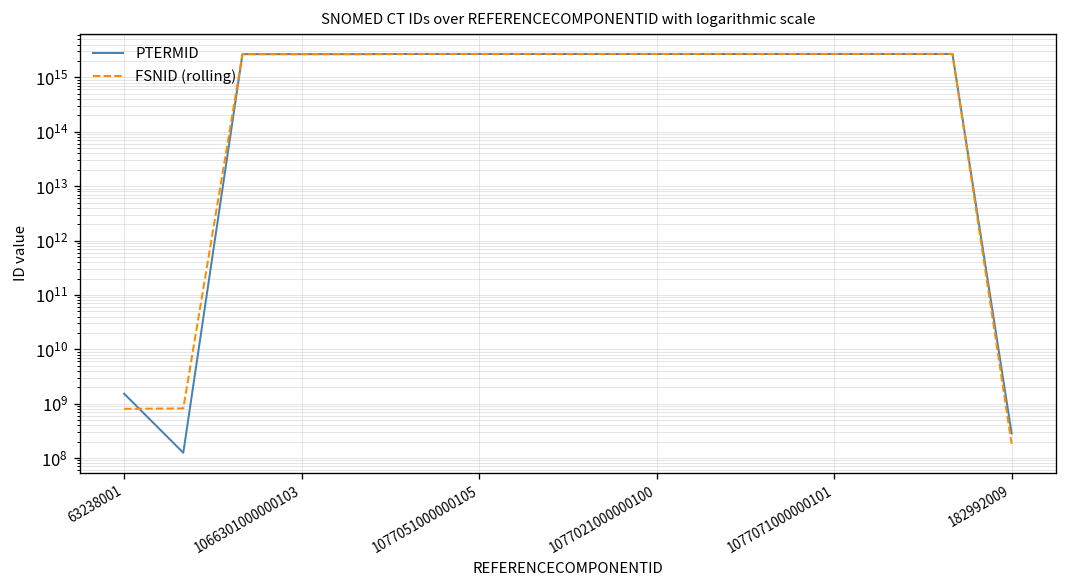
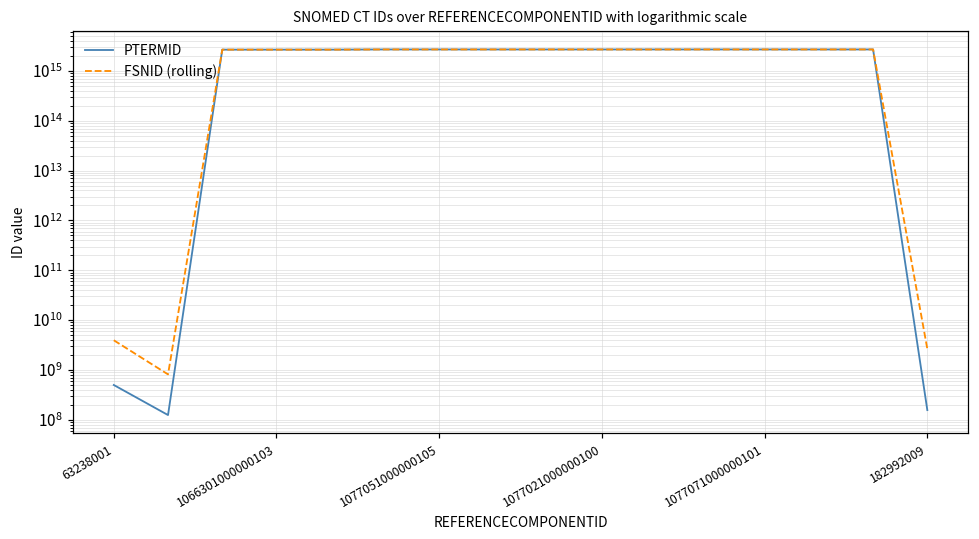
  {
    "PTERMID": {
-     "63238001": 1500000000,
-     "182992009": 300000000
+     "63238001": 500000000,
+     "182992009": 160000000
    },
    "FSNID (rolling)": {
-     "63238001": 800000000,
-     "182992009": 180000000
+     "63238001": 4000000000,
+     "182992009": 3000000000
    }
  }
